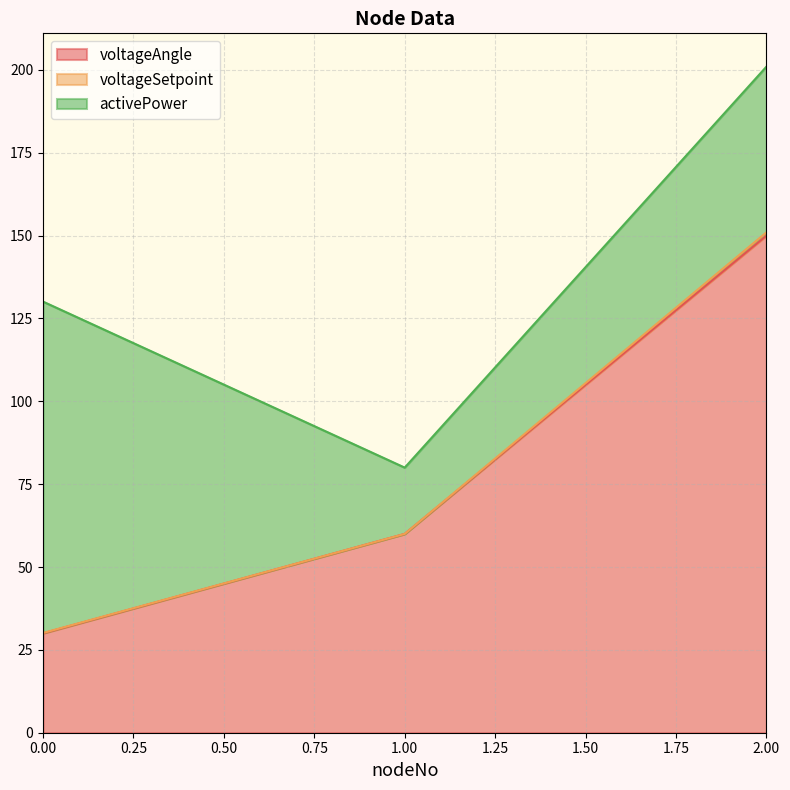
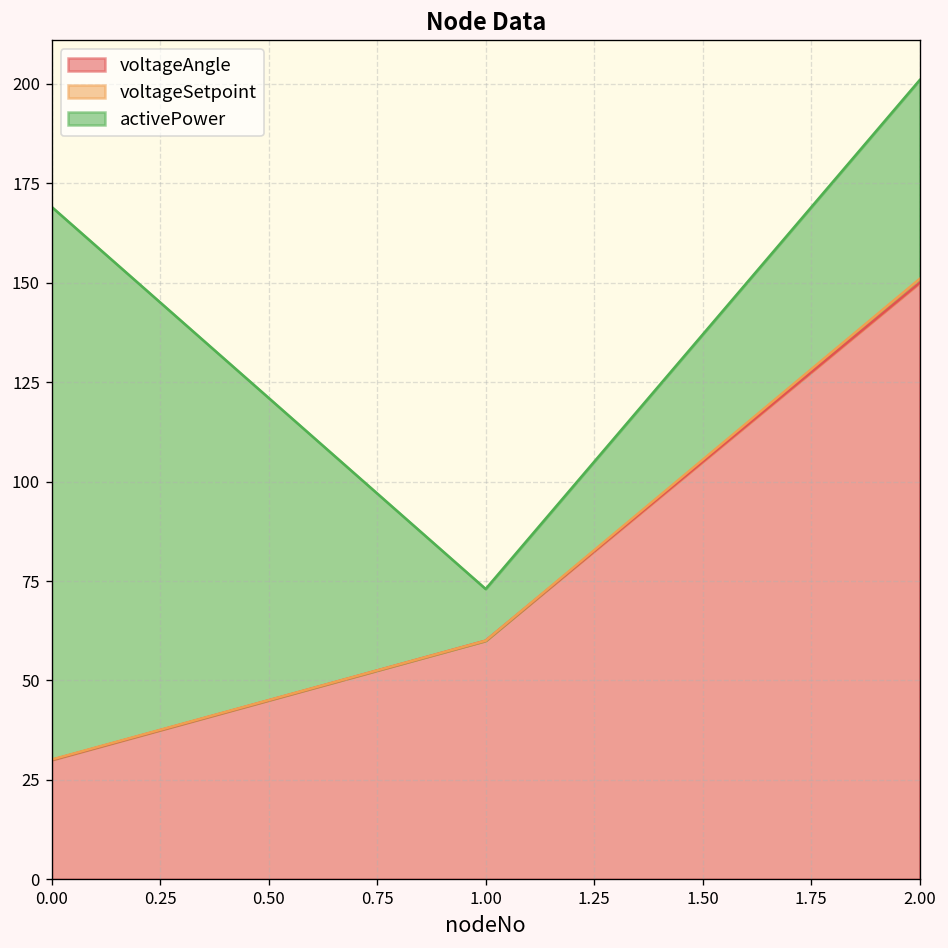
  {
    "voltageAngle": {
      "2.00": 150
    },
    "voltageSetpoint": {
      "2.00": 1
    },
    "activePower": {
-     "0.00": 100,
-     "1.00": 20,
+     "0.00": 139,
+     "1.00": 13,
      "2.00": 50
    }
  }
